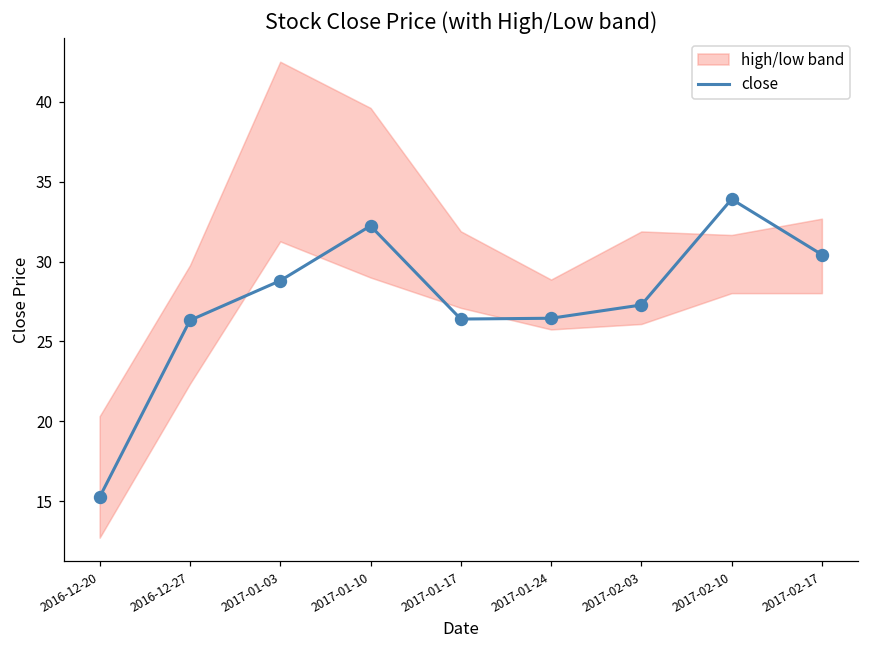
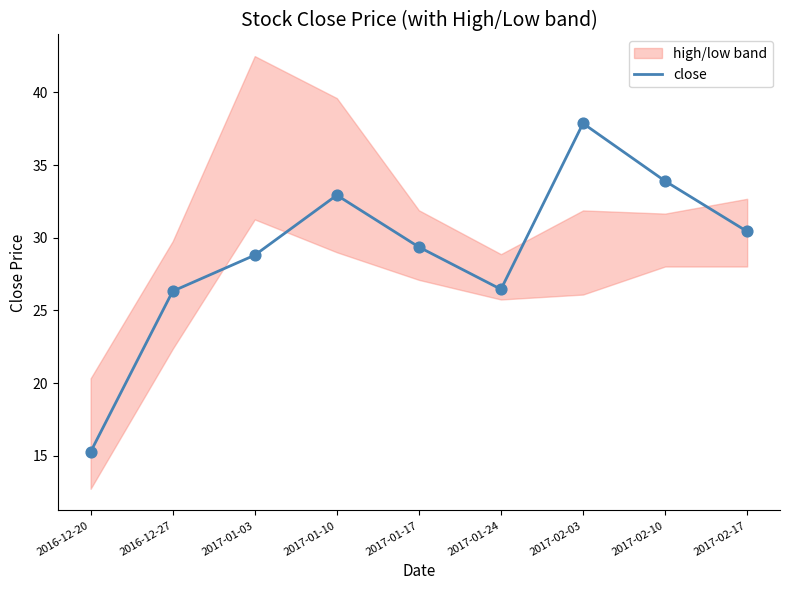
  {
    "close": {
      "2016-12-20": 15.3,
      "2016-12-27": 26.3,
      "2017-01-03": 28.8,
-     "2017-01-10": 32.2,
-     "2017-01-17": 26.4,
+     "2017-01-10": 32.9,
+     "2017-01-17": 29.4,
      "2017-01-24": 26.5,
-     "2017-02-03": 27.3,
+     "2017-02-03": 37.9,
      "2017-02-10": 33.9,
      "2017-02-17": 30.4
    }
  }
